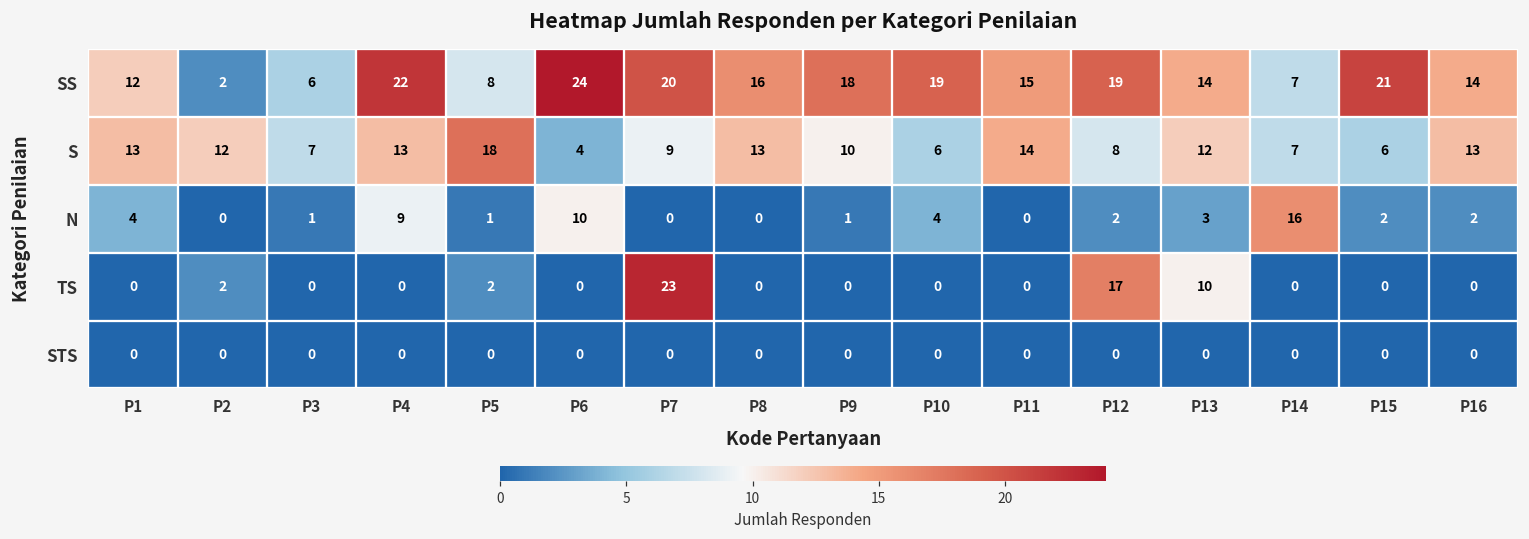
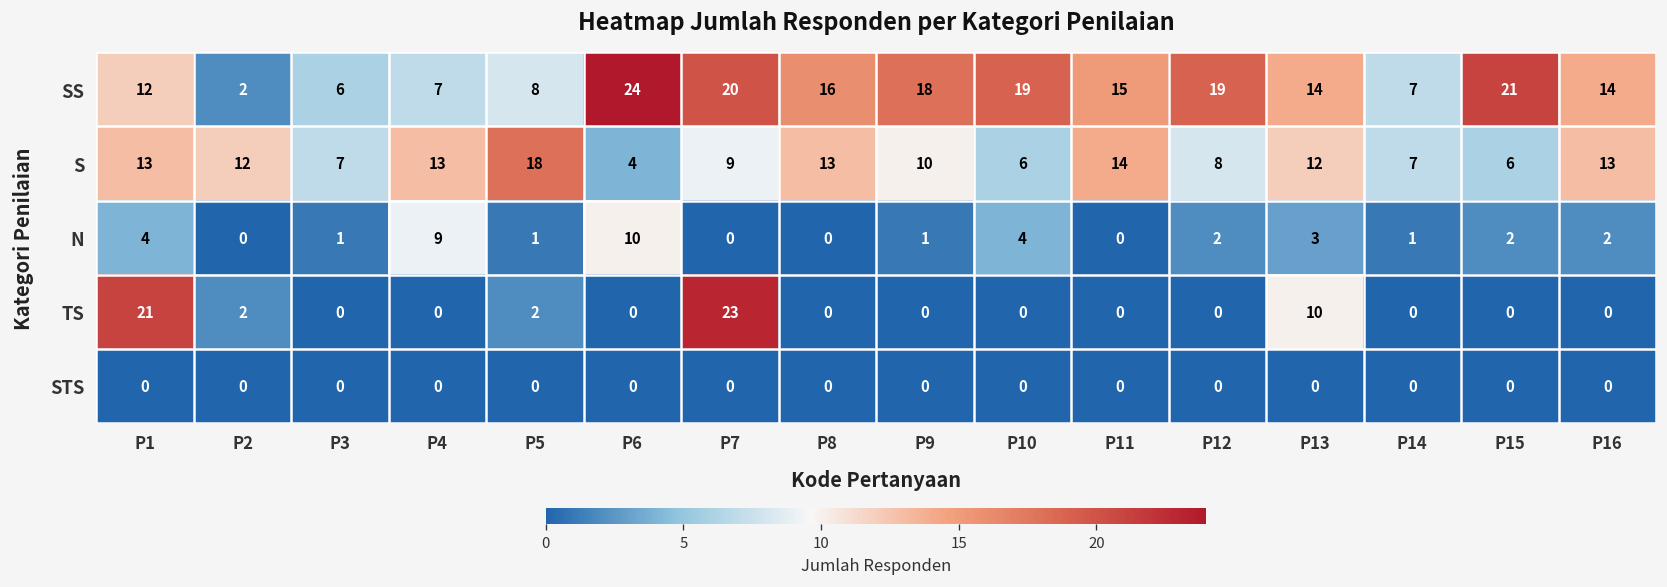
  {
    "SS": {
      "P1": 12,
      "P2": 2,
      "P3": 6,
-     "P4": 22,
+     "P4": 7,
      "P5": 8,
      "P6": 24,
      "P7": 20,
      "P8": 16,
      "P9": 18,
      "P10": 19,
      "P11": 15,
      "P12": 19,
      "P13": 14,
      "P14": 7,
      "P15": 21,
      "P16": 14
    },
    "S": {
      "P1": 13,
      "P2": 12,
      "P3": 7,
      "P4": 13,
      "P5": 18,
      "P6": 4,
      "P7": 9,
      "P8": 13,
      "P9": 10,
      "P10": 6,
      "P11": 14,
      "P12": 8,
      "P13": 12,
      "P14": 7,
      "P15": 6,
      "P16": 13
    },
    "N": {
      "P1": 4,
      "P2": 0,
      "P3": 1,
      "P4": 9,
      "P5": 1,
      "P6": 10,
      "P7": 0,
      "P8": 0,
      "P9": 1,
      "P10": 4,
      "P11": 0,
      "P12": 2,
      "P13": 3,
-     "P14": 16,
+     "P14": 1,
      "P15": 2,
      "P16": 2
    },
    "TS": {
-     "P1": 0,
+     "P1": 21,
      "P2": 2,
      "P3": 0,
      "P4": 0,
      "P5": 2,
      "P6": 0,
      "P7": 23,
      "P8": 0,
      "P9": 0,
      "P10": 0,
      "P11": 0,
-     "P12": 17,
+     "P12": 0,
      "P13": 10,
      "P14": 0,
      "P15": 0,
      "P16": 0
    },
    "STS": {
      "P1": 0,
      "P2": 0,
      "P3": 0,
      "P4": 0,
      "P5": 0,
      "P6": 0,
      "P7": 0,
      "P8": 0,
      "P9": 0,
      "P10": 0,
      "P11": 0,
      "P12": 0,
      "P13": 0,
      "P14": 0,
      "P15": 0,
      "P16": 0
    }
  }
